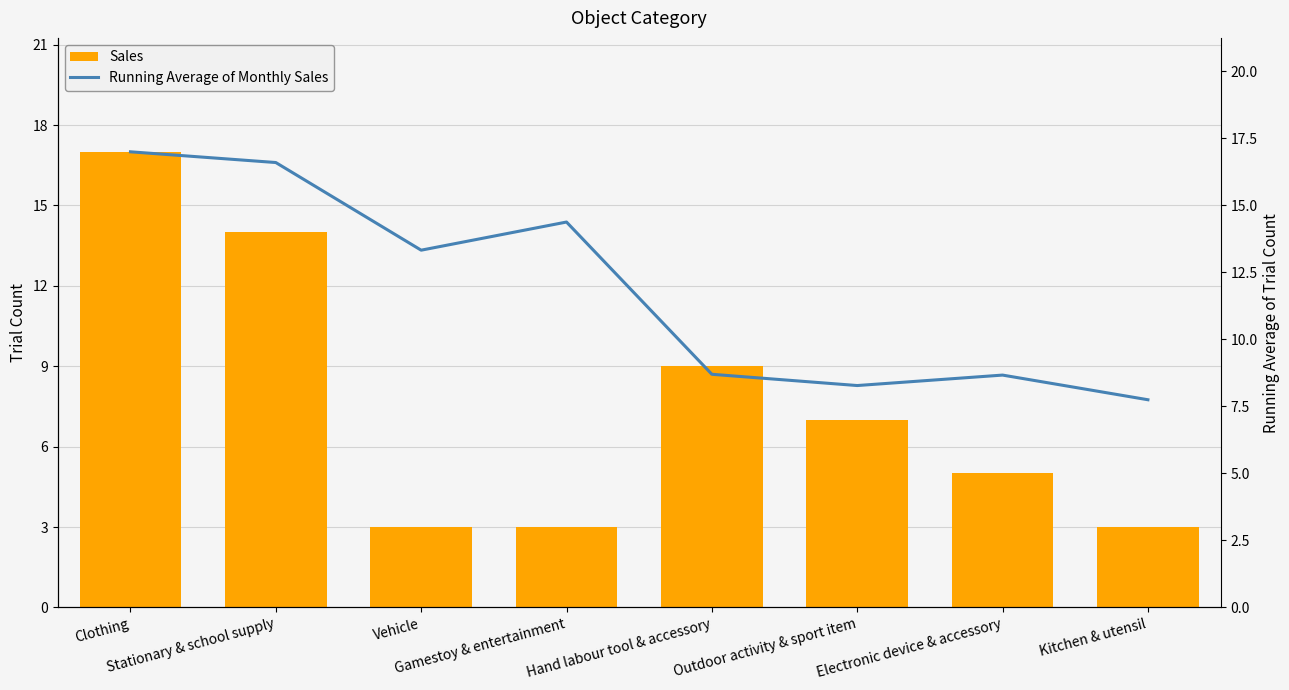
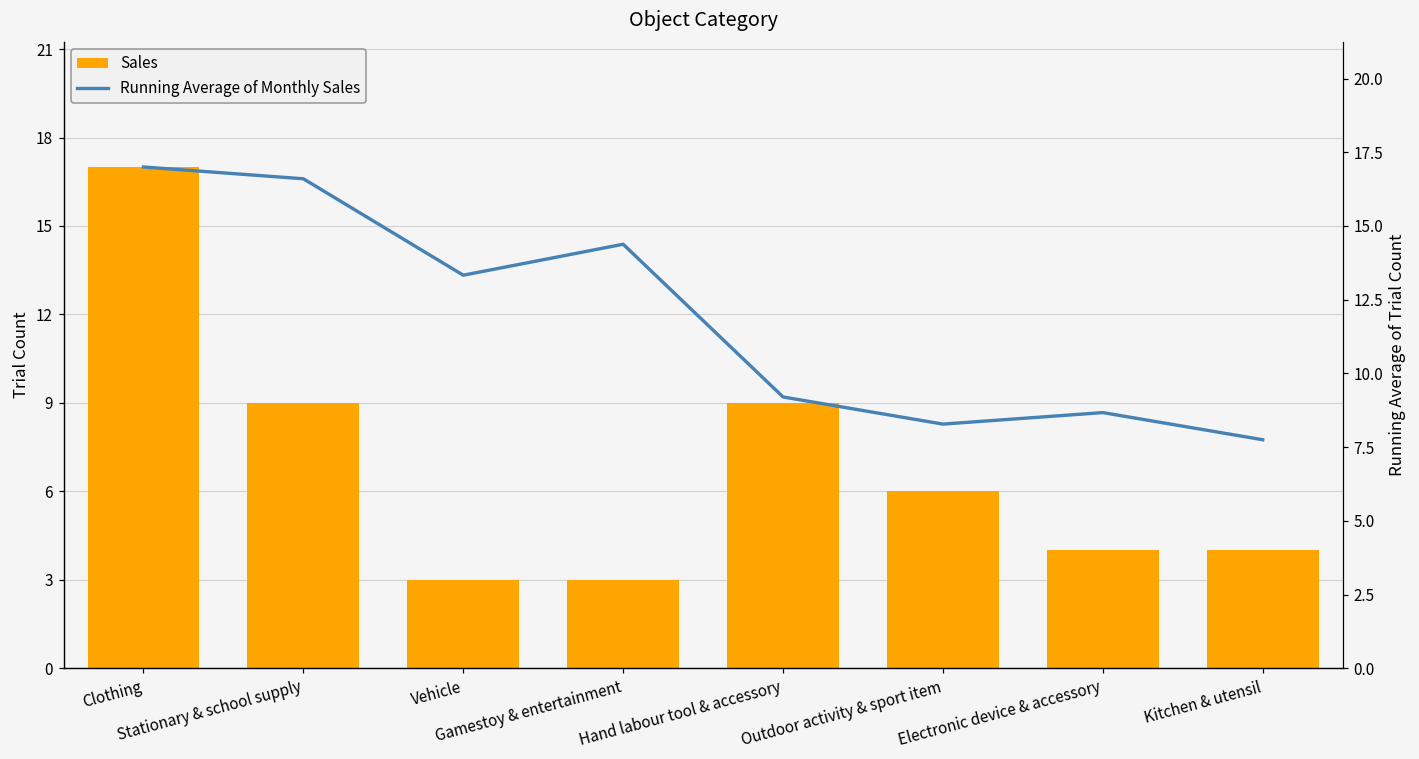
  {
    "Sales": {
      "Clothing": 17,
-     "Stationary & school supply": 14,
+     "Stationary & school supply": 9,
      "Vehicle": 3,
      "Gamestoy & entertainment": 3,
      "Hand labour tool & accessory": 9,
-     "Outdoor activity & sport item": 7,
-     "Electronic device & accessory": 5,
-     "Kitchen & utensil": 3
+     "Outdoor activity & sport item": 6,
+     "Electronic device & accessory": 4,
+     "Kitchen & utensil": 4
    },
    "Running Average of Monthly Sales": {
      "Clothing": 17.0,
      "Stationary & school supply": 16.6,
      "Vehicle": 13.3,
      "Gamestoy & entertainment": 14.4,
-     "Hand labour tool & accessory": 8.7,
+     "Hand labour tool & accessory": 9.2,
      "Outdoor activity & sport item": 8.3,
      "Electronic device & accessory": 8.7,
      "Kitchen & utensil": 7.8
    }
  }
